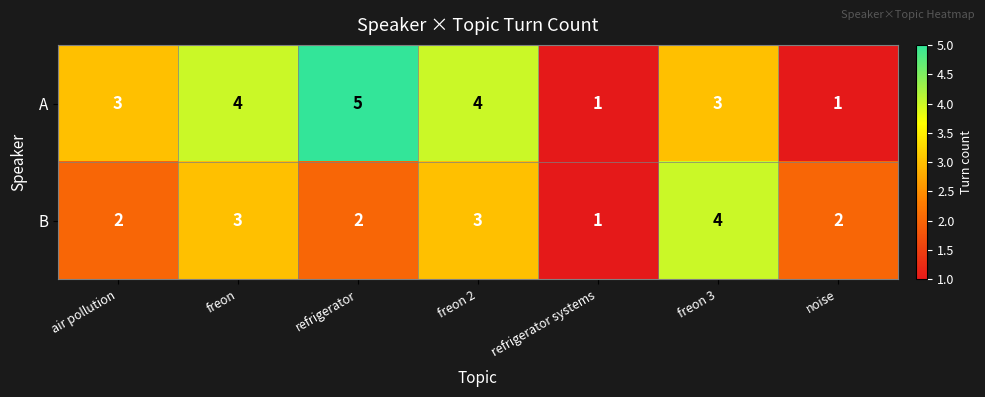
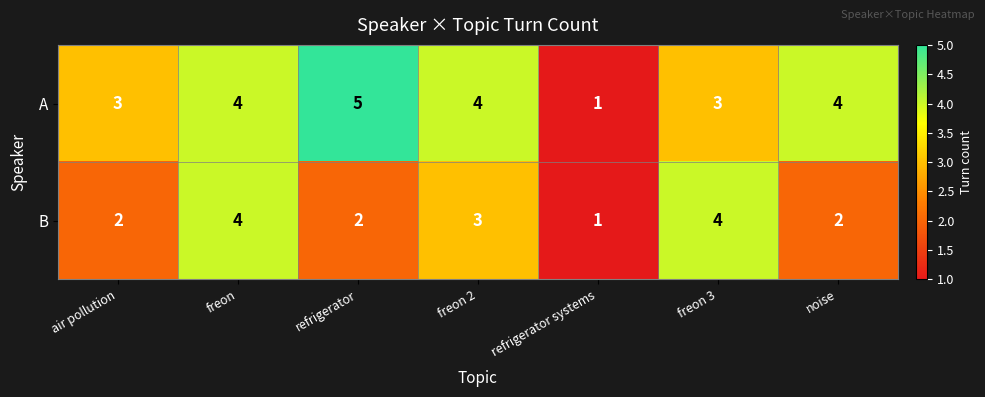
  {
    "A": {
      "air pollution": 3,
      "freon": 4,
      "refrigerator": 5,
      "freon 2": 4,
      "refrigerator systems": 1,
      "freon 3": 3,
-     "noise": 1
+     "noise": 4
    },
    "B": {
      "air pollution": 2,
-     "freon": 3,
+     "freon": 4,
      "refrigerator": 2,
      "freon 2": 3,
      "refrigerator systems": 1,
      "freon 3": 4,
      "noise": 2
    }
  }
